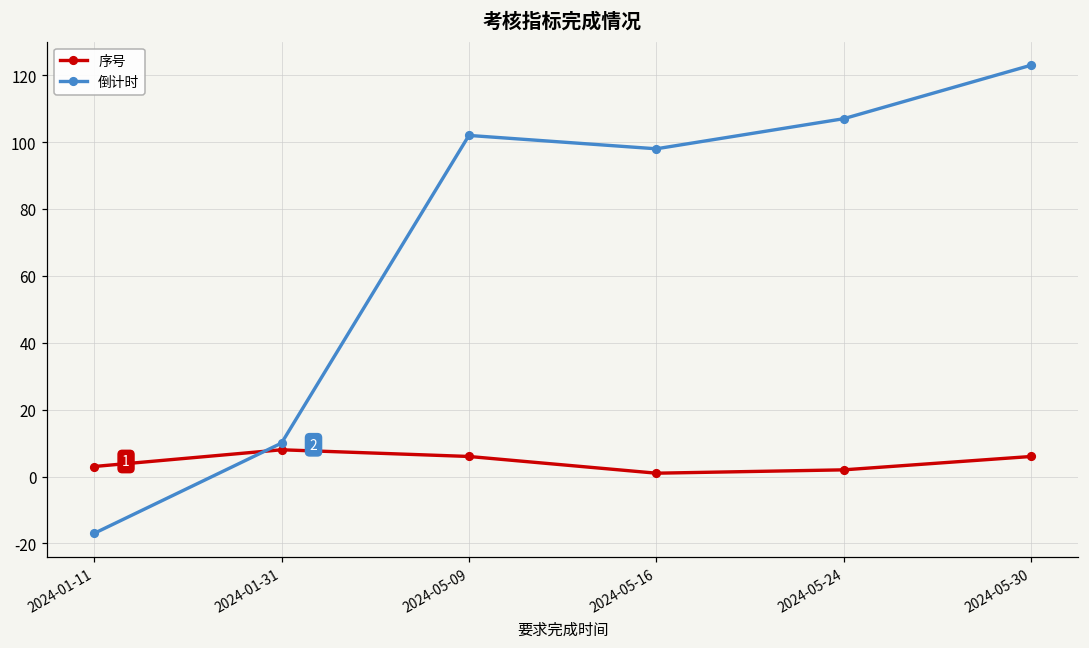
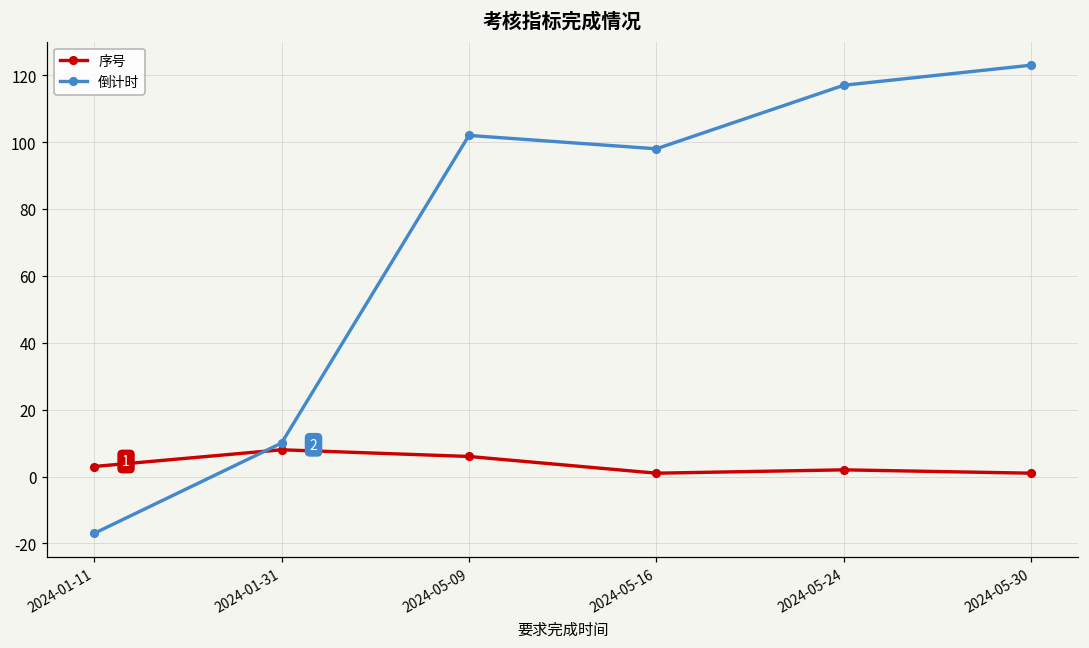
  {
    "序号": {
      "2024-01-11": 3,
      "2024-01-31": 8,
      "2024-05-09": 6,
      "2024-05-16": 1,
      "2024-05-24": 2,
-     "2024-05-30": 6
+     "2024-05-30": 1
    },
    "倒计时": {
      "2024-01-11": -17,
      "2024-01-31": 10,
      "2024-05-09": 102,
      "2024-05-16": 98,
-     "2024-05-24": 107,
+     "2024-05-24": 117,
      "2024-05-30": 123
    }
  }
